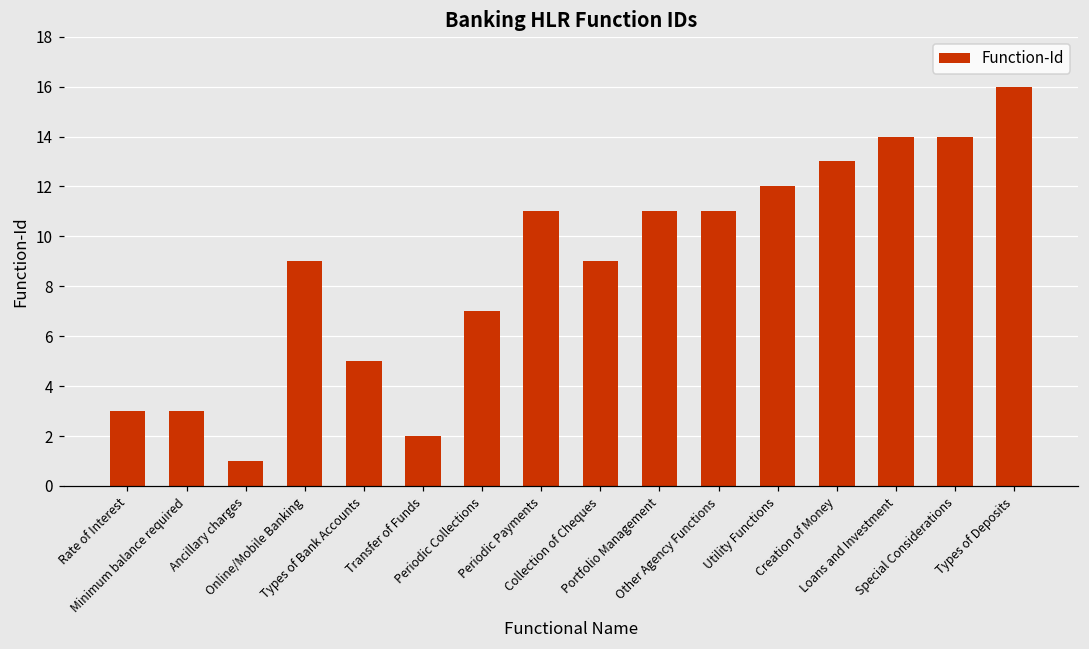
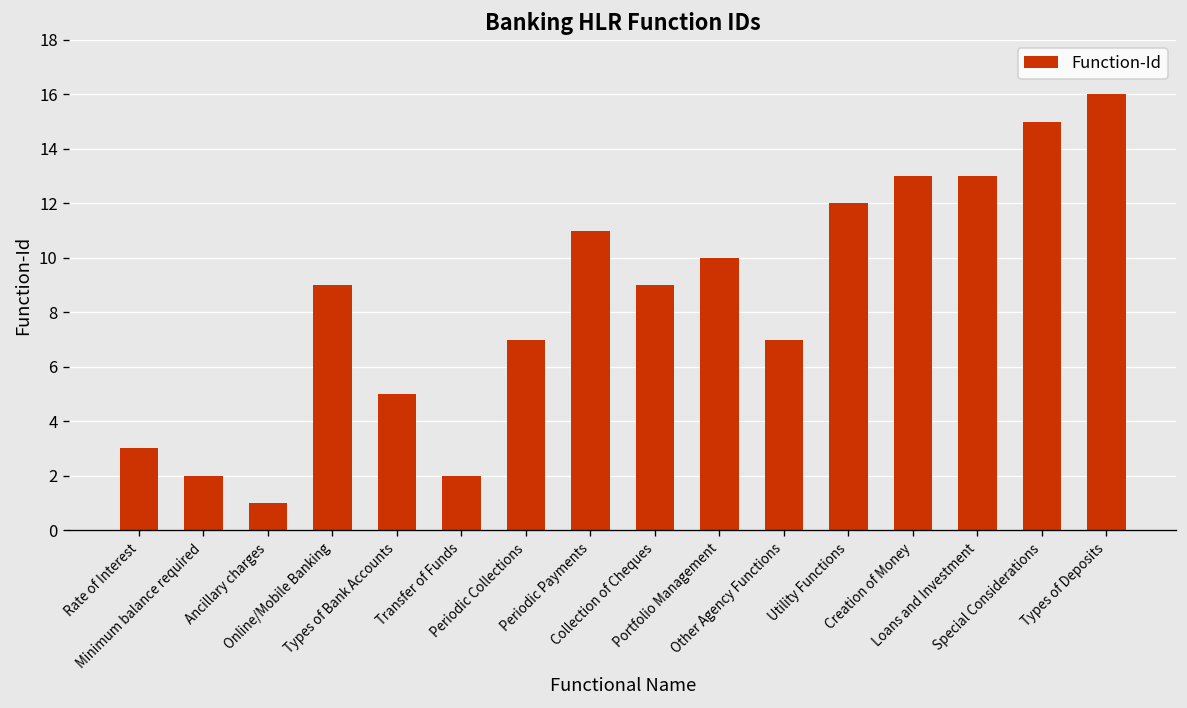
  {
    "Rate of Interest": 3,
-   "Minimum balance required": 3,
+   "Minimum balance required": 2,
    "Ancillary charges": 1,
    "Online/Mobile Banking": 9,
    "Types of Bank Accounts": 5,
    "Transfer of Funds": 2,
    "Periodic Collections": 7,
    "Periodic Payments": 11,
    "Collection of Cheques": 9,
-   "Portfolio Management": 11,
-   "Other Agency Functions": 11,
+   "Portfolio Management": 10,
+   "Other Agency Functions": 7,
    "Utility Functions": 12,
    "Creation of Money": 13,
-   "Loans and Investment": 14,
-   "Special Considerations": 14,
+   "Loans and Investment": 13,
+   "Special Considerations": 15,
    "Types of Deposits": 16
  }
